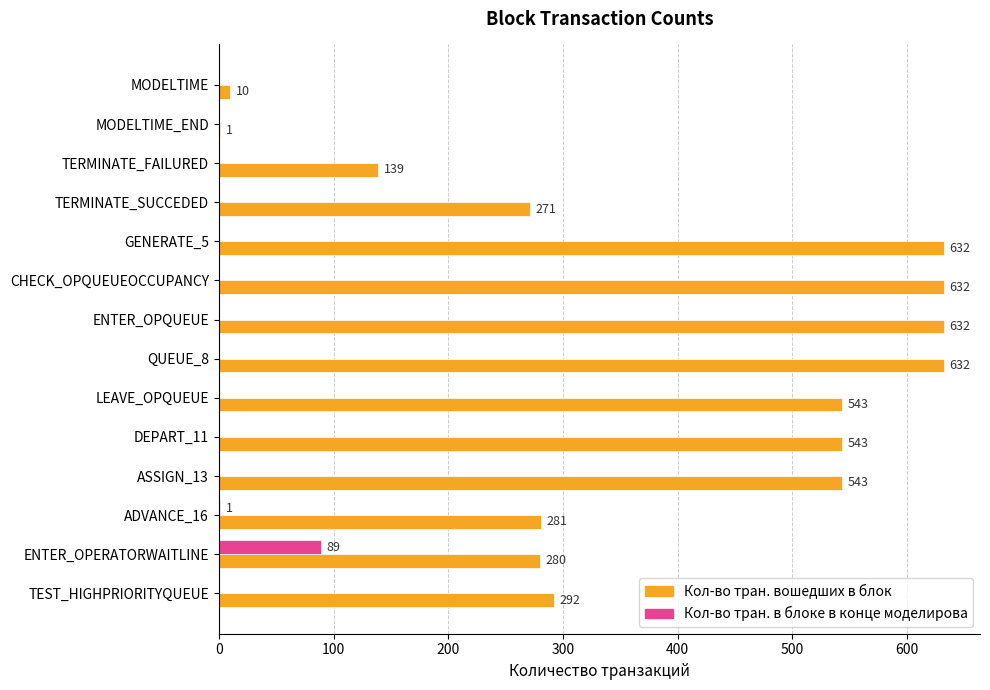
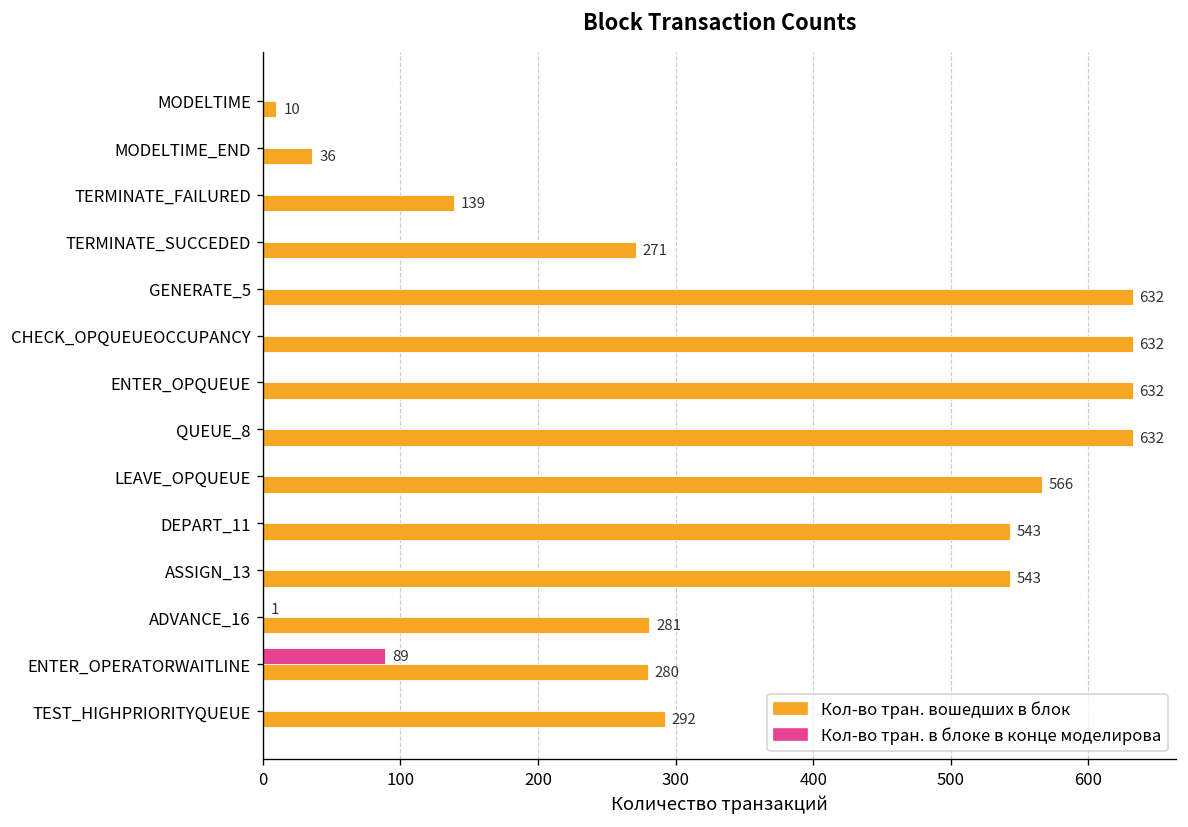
  {
    "Кол-во тран. вошедших в блок": {
      "MODELTIME": 10,
-     "MODELTIME_END": 1,
+     "MODELTIME_END": 36,
      "TERMINATE_FAILURED": 139,
      "TERMINATE_SUCCEDED": 271,
      "GENERATE_5": 632,
      "CHECK_OPQUEUEOCCUPANCY": 632,
      "ENTER_OPQUEUE": 632,
      "QUEUE_8": 632,
-     "LEAVE_OPQUEUE": 543,
+     "LEAVE_OPQUEUE": 566,
      "DEPART_11": 543,
      "ASSIGN_13": 543,
      "ADVANCE_16": 281,
      "ENTER_OPERATORWAITLINE": 280,
      "TEST_HIGHPRIORITYQUEUE": 292
    },
    "Кол-во тран. в блоке в конце моделирова": {
      "ADVANCE_16": 1,
      "ENTER_OPERATORWAITLINE": 89
    }
  }
